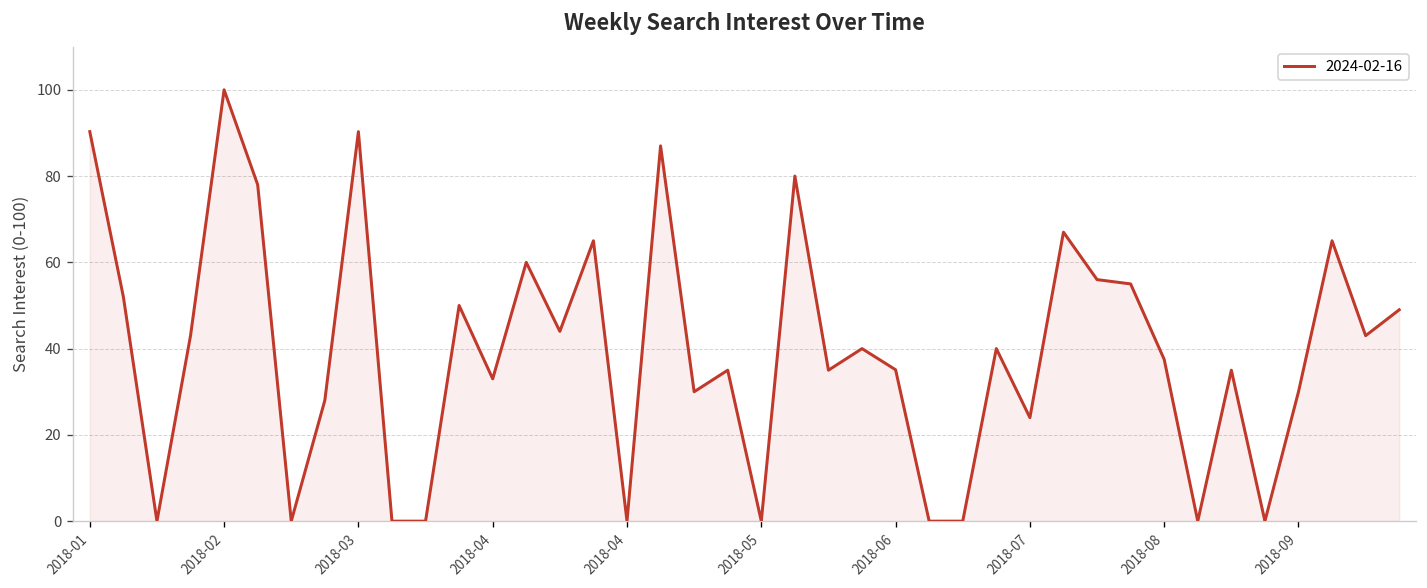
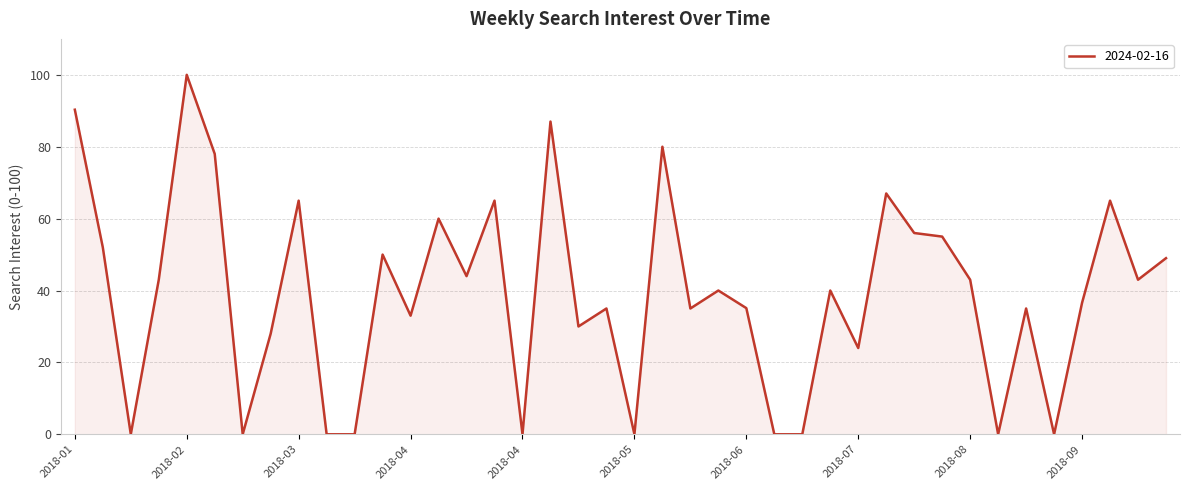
  {
    "2018-01": 90,
    "2018-02": 100,
-   "2018-03": 90,
+   "2018-03": 65,
    "2018-05": 0,
    "2018-06": 35,
    "2018-07": 24,
-   "2018-08": 38,
-   "2018-09": 30
+   "2018-08": 43,
+   "2018-09": 37
  }
